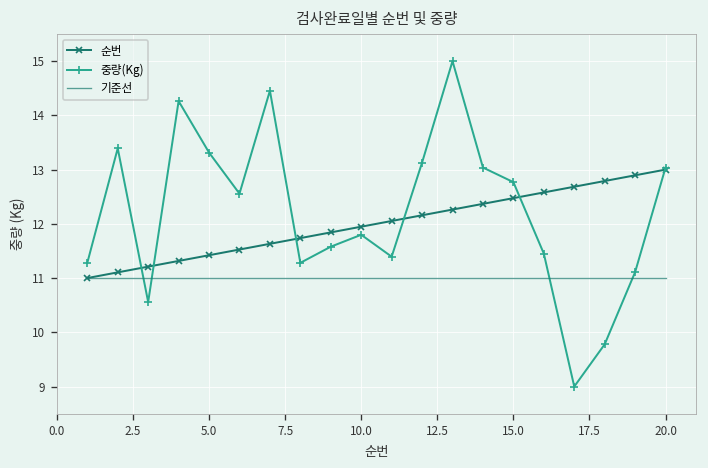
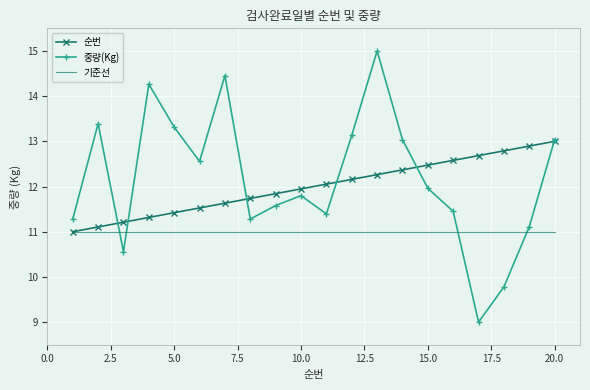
  {
    "중량(Kg)": {
      "5.0": 13.3,
      "10.0": 11.8,
-     "15.0": 12.8
+     "15.0": 12.0
    }
  }
